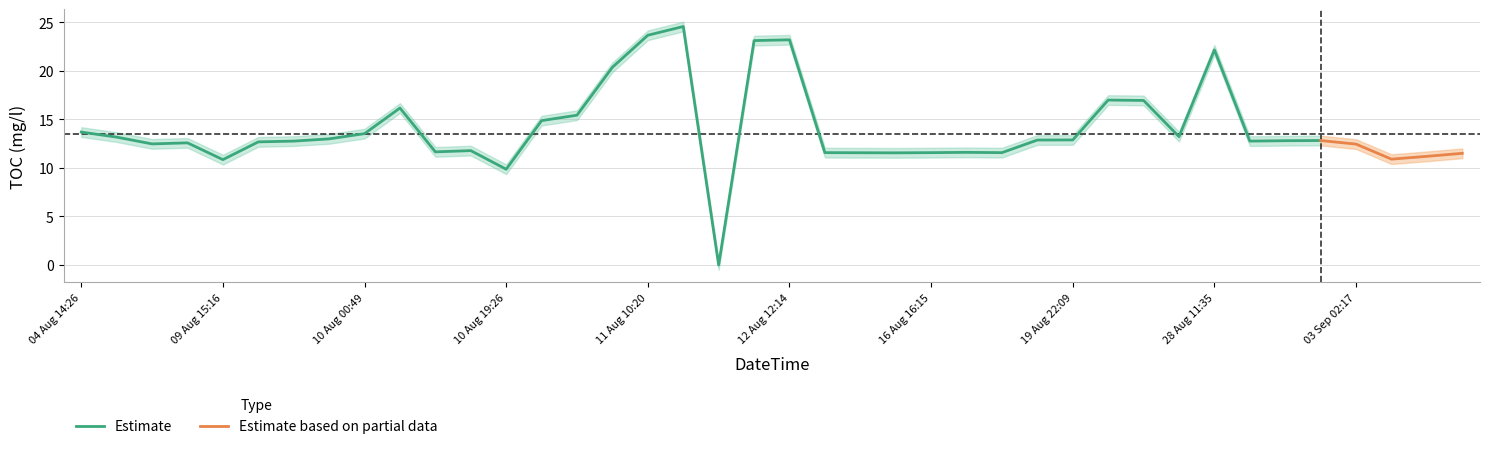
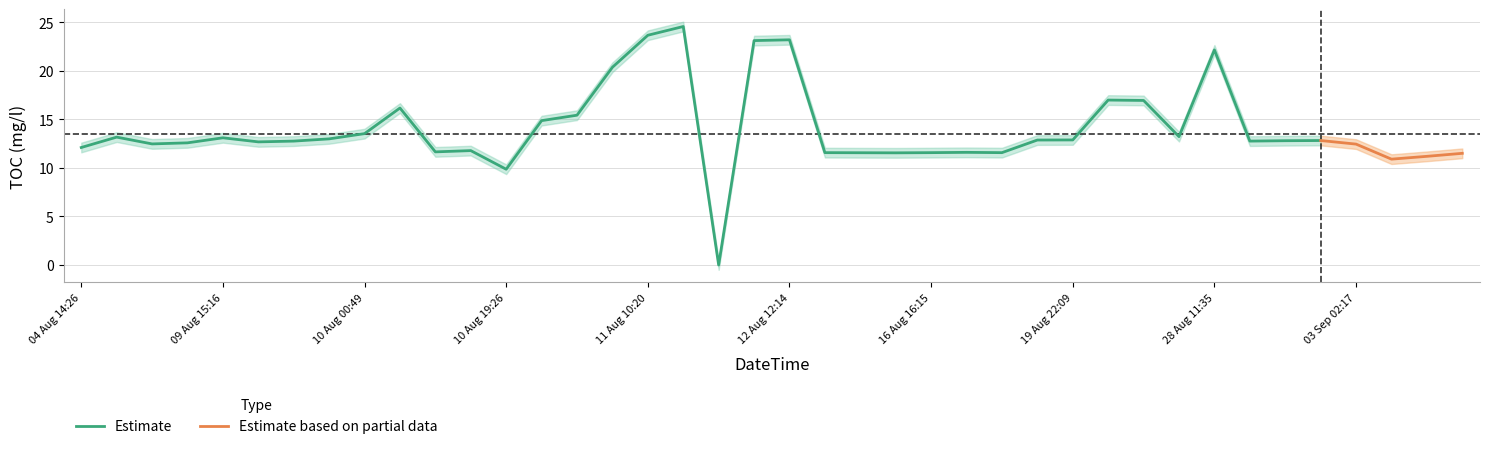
  {
    "Estimate": {
-     "04 Aug 14:26": 14,
-     "09 Aug 15:16": 11,
+     "04 Aug 14:26": 12,
+     "09 Aug 15:16": 13,
      "10 Aug 00:49": 14,
      "10 Aug 19:26": 10,
      "11 Aug 10:20": 24,
      "12 Aug 12:14": 23,
      "16 Aug 16:15": 12,
      "19 Aug 22:09": 13,
      "28 Aug 11:35": 22
    }
  }
